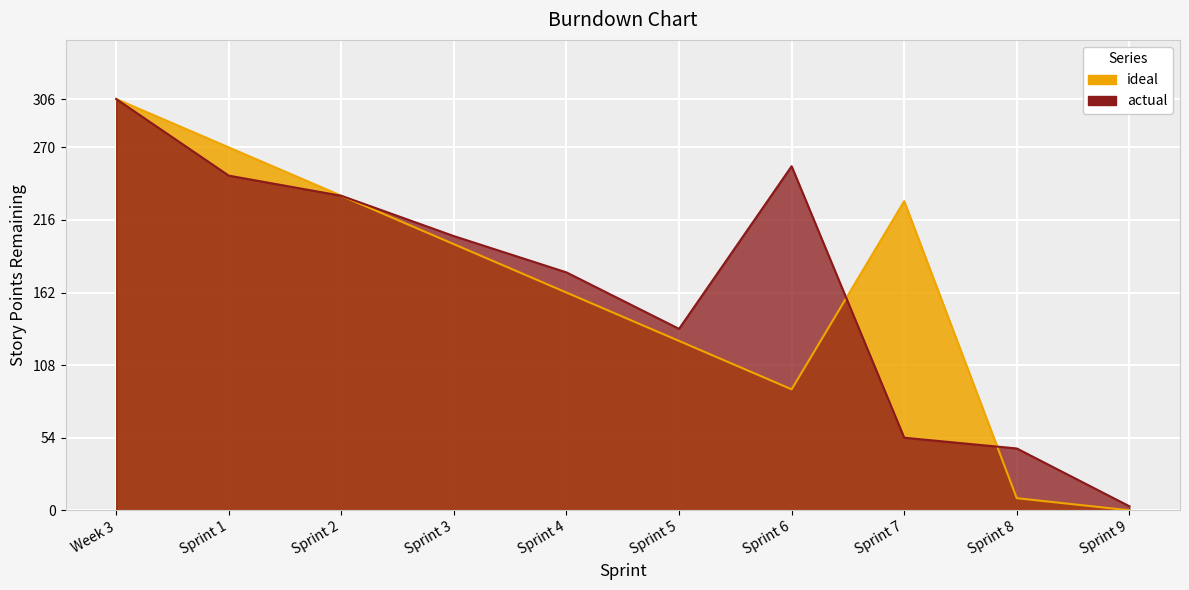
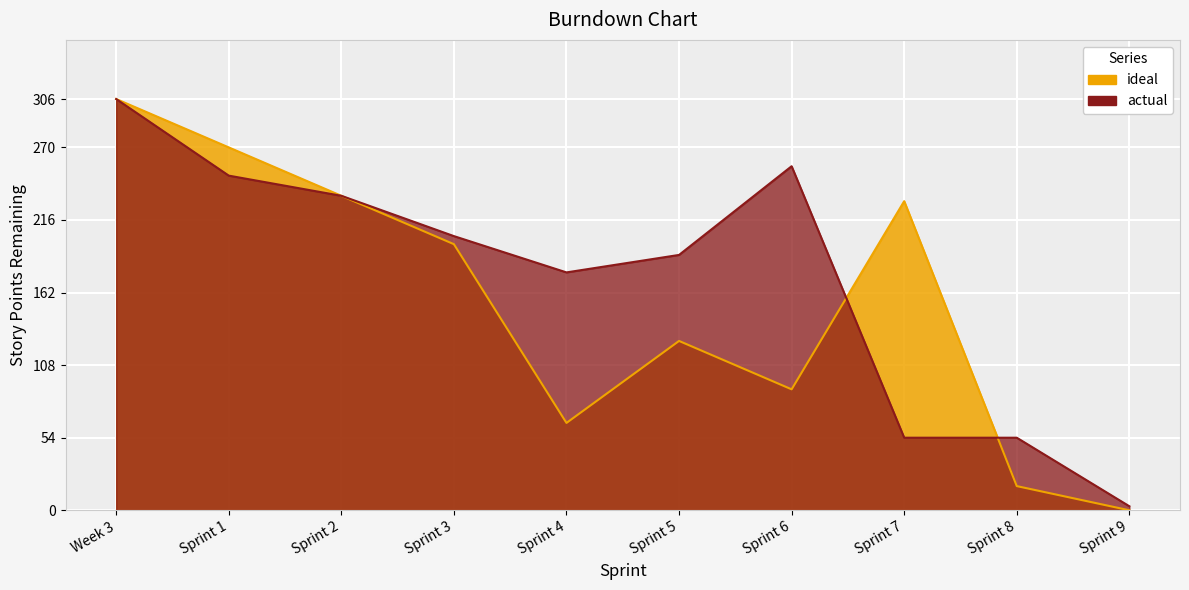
  {
    "ideal": {
      "Sprint 1": 270,
      "Sprint 3": 198,
-     "Sprint 4": 162,
+     "Sprint 4": 65,
      "Sprint 5": 126,
      "Sprint 6": 90,
      "Sprint 7": 230,
-     "Sprint 8": 9,
+     "Sprint 8": 18,
      "Sprint 9": 0
    },
    "actual": {
      "Sprint 1": 249,
      "Sprint 3": 204,
      "Sprint 4": 177,
-     "Sprint 5": 135,
+     "Sprint 5": 190,
      "Sprint 6": 256,
      "Sprint 7": 54,
-     "Sprint 8": 46,
+     "Sprint 8": 54,
      "Sprint 9": 3
    }
  }
